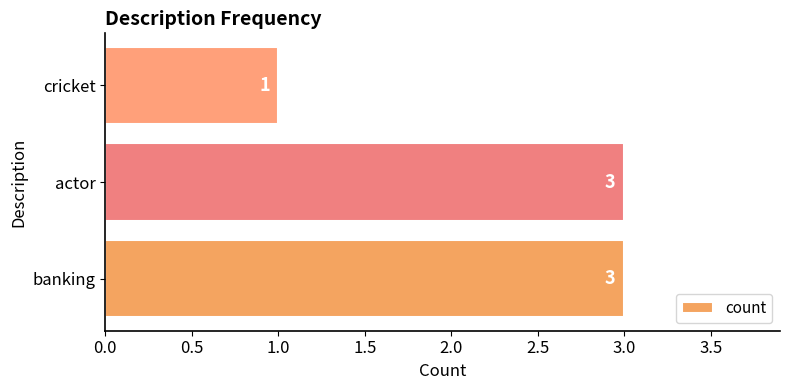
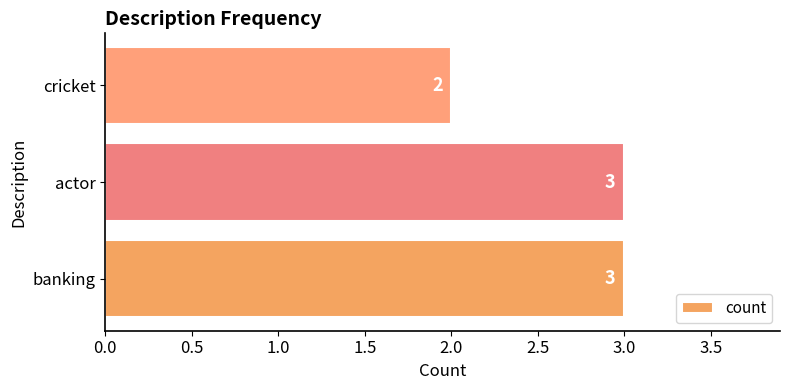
  {
-   "cricket": 1,
+   "cricket": 2,
    "actor": 3,
    "banking": 3
  }
